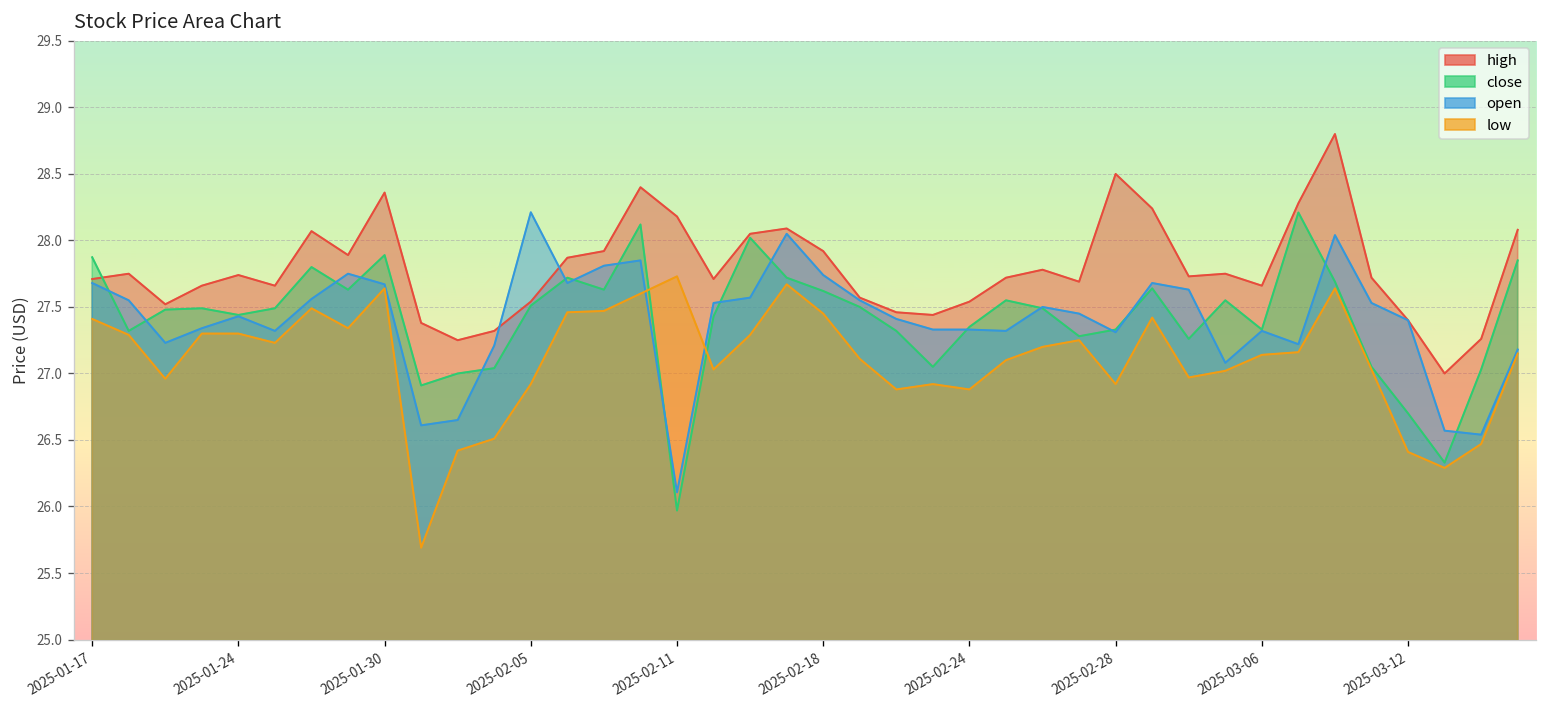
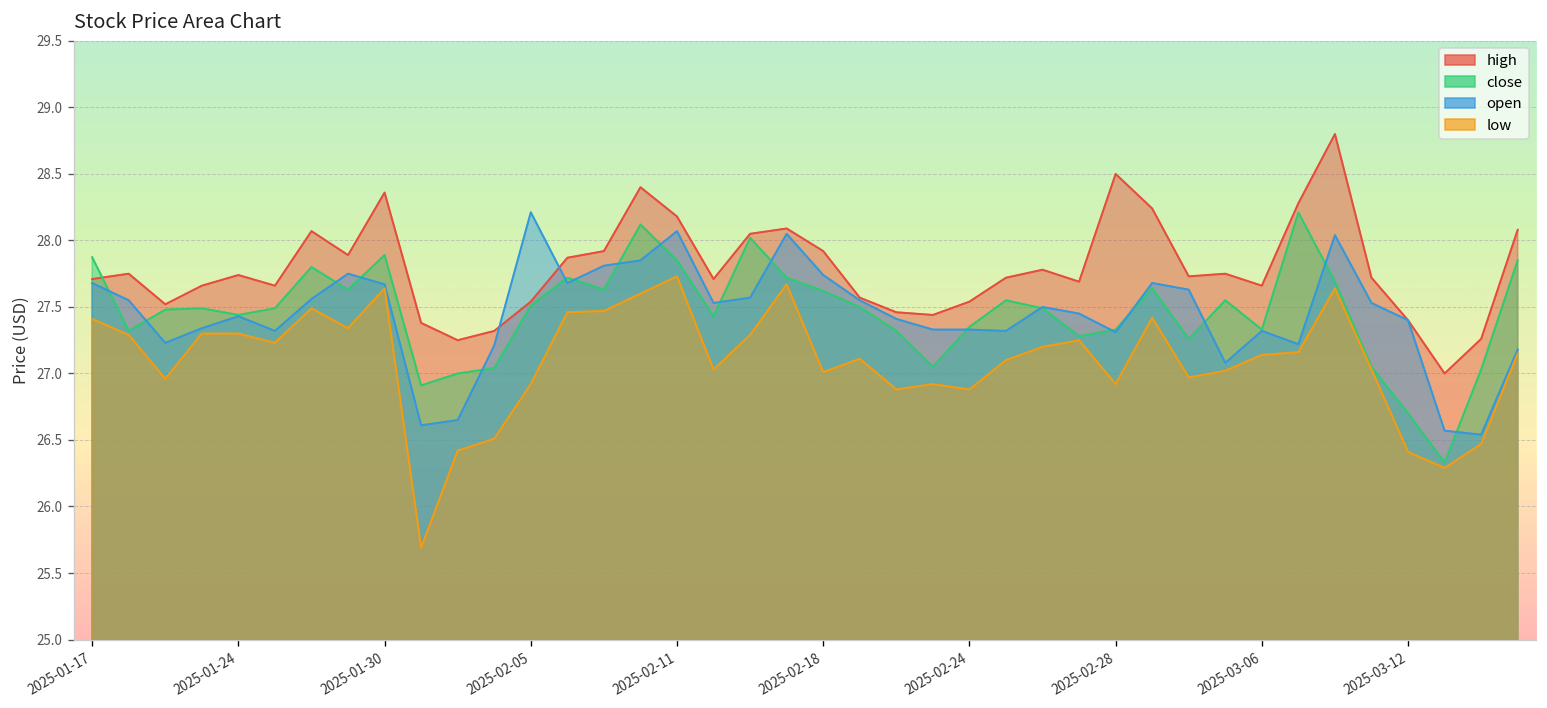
  {
    "high": {
      "2025-01-17": 27.71,
      "2025-01-24": 27.74,
      "2025-01-30": 28.36,
      "2025-02-05": 27.54,
      "2025-02-11": 28.18,
      "2025-02-18": 27.92,
      "2025-02-24": 27.54,
      "2025-02-28": 28.50,
      "2025-03-06": 27.66
    },
    "close": {
      "2025-01-17": 27.87,
      "2025-01-30": 27.89,
      "2025-02-05": 27.51,
-     "2025-02-11": 25.97,
+     "2025-02-11": 27.85,
      "2025-02-18": 27.62,
      "2025-03-12": 26.70
    },
    "open": {
      "2025-01-17": 27.68,
      "2025-01-30": 27.67,
      "2025-02-05": 28.21,
-     "2025-02-11": 26.11,
+     "2025-02-11": 28.07,
      "2025-02-18": 27.74
    },
    "low": {
      "2025-01-17": 27.41,
      "2025-01-24": 27.30,
      "2025-01-30": 27.64,
      "2025-02-05": 26.92,
      "2025-02-11": 27.73,
-     "2025-02-18": 27.45,
+     "2025-02-18": 27.01,
      "2025-02-24": 26.88,
      "2025-02-28": 26.92,
      "2025-03-06": 27.14,
      "2025-03-12": 26.41
    }
  }
